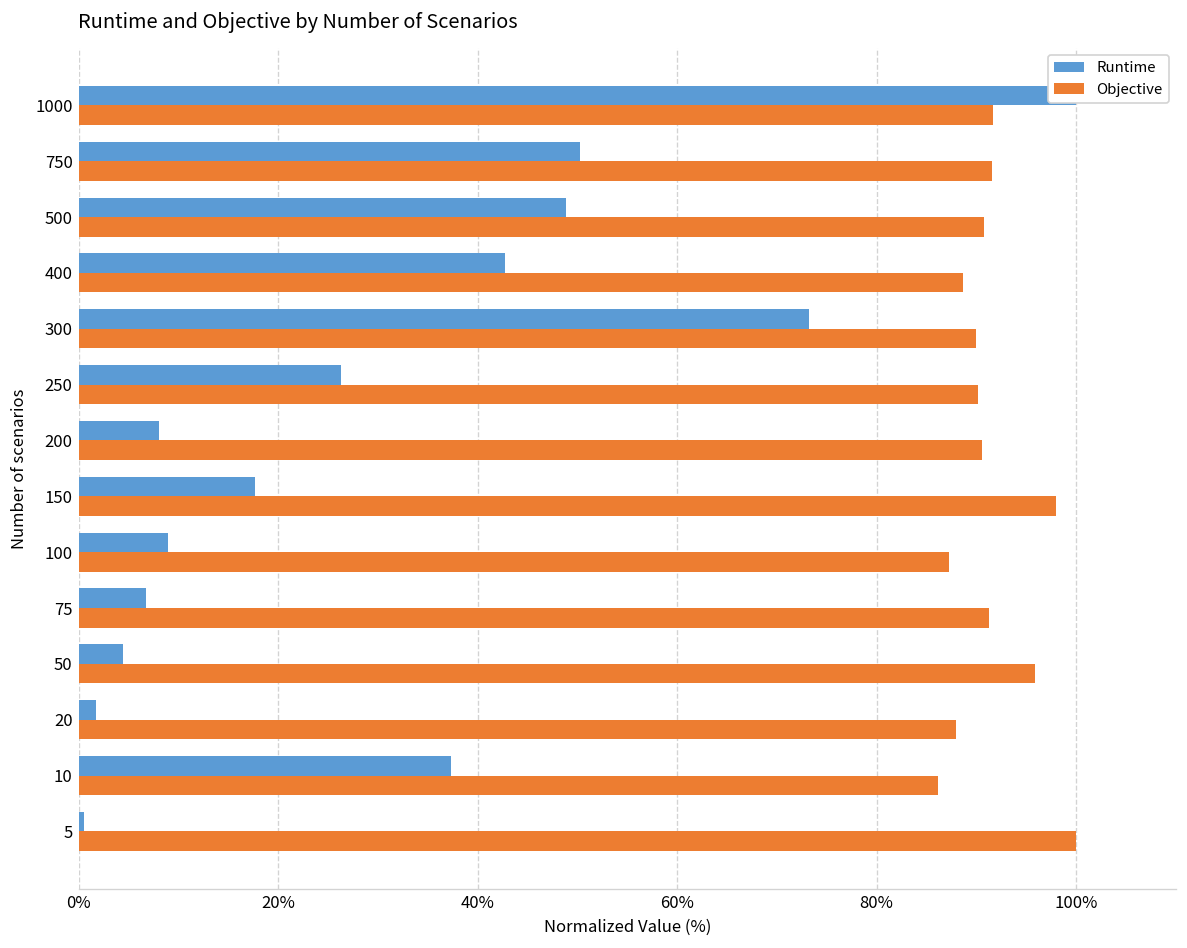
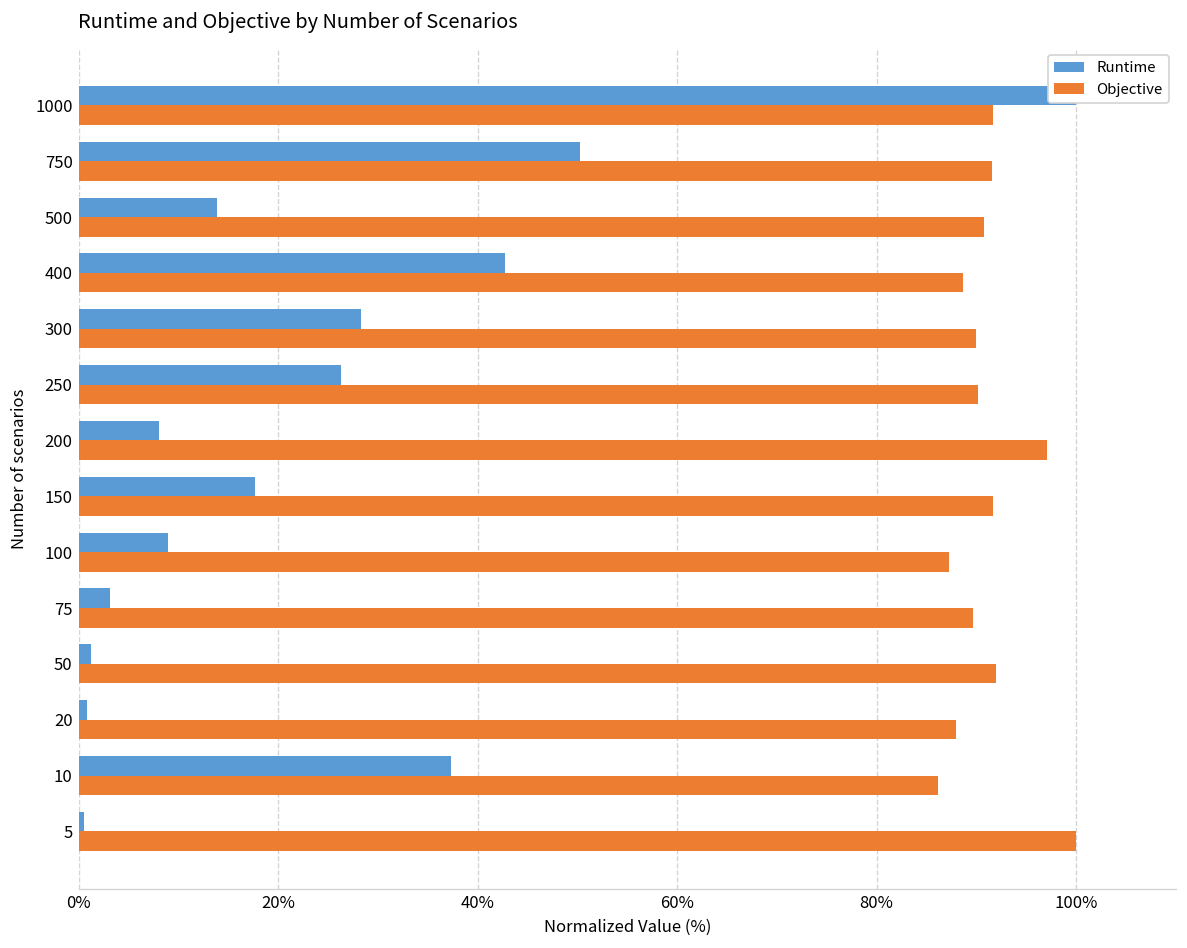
  {
    "Runtime": {
      "750": "50%",
-     "500": "49%",
+     "500": "14%",
      "400": "43%",
-     "300": "73%",
+     "300": "28%",
      "250": "26%",
      "200": "8%",
      "150": "18%",
      "100": "9%",
-     "75": "7%",
-     "50": "4%",
-     "20": "2%",
+     "75": "3%",
+     "50": "1%",
+     "20": "1%",
      "10": "37%",
      "5": "1%"
    },
    "Objective": {
      "1000": "92%",
      "750": "92%",
      "500": "91%",
      "400": "89%",
      "300": "90%",
      "250": "90%",
-     "200": "91%",
-     "150": "98%",
+     "200": "97%",
+     "150": "92%",
      "100": "87%",
-     "75": "91%",
-     "50": "96%",
+     "75": "90%",
+     "50": "92%",
      "20": "88%",
      "10": "86%",
      "5": "100%"
    }
  }
